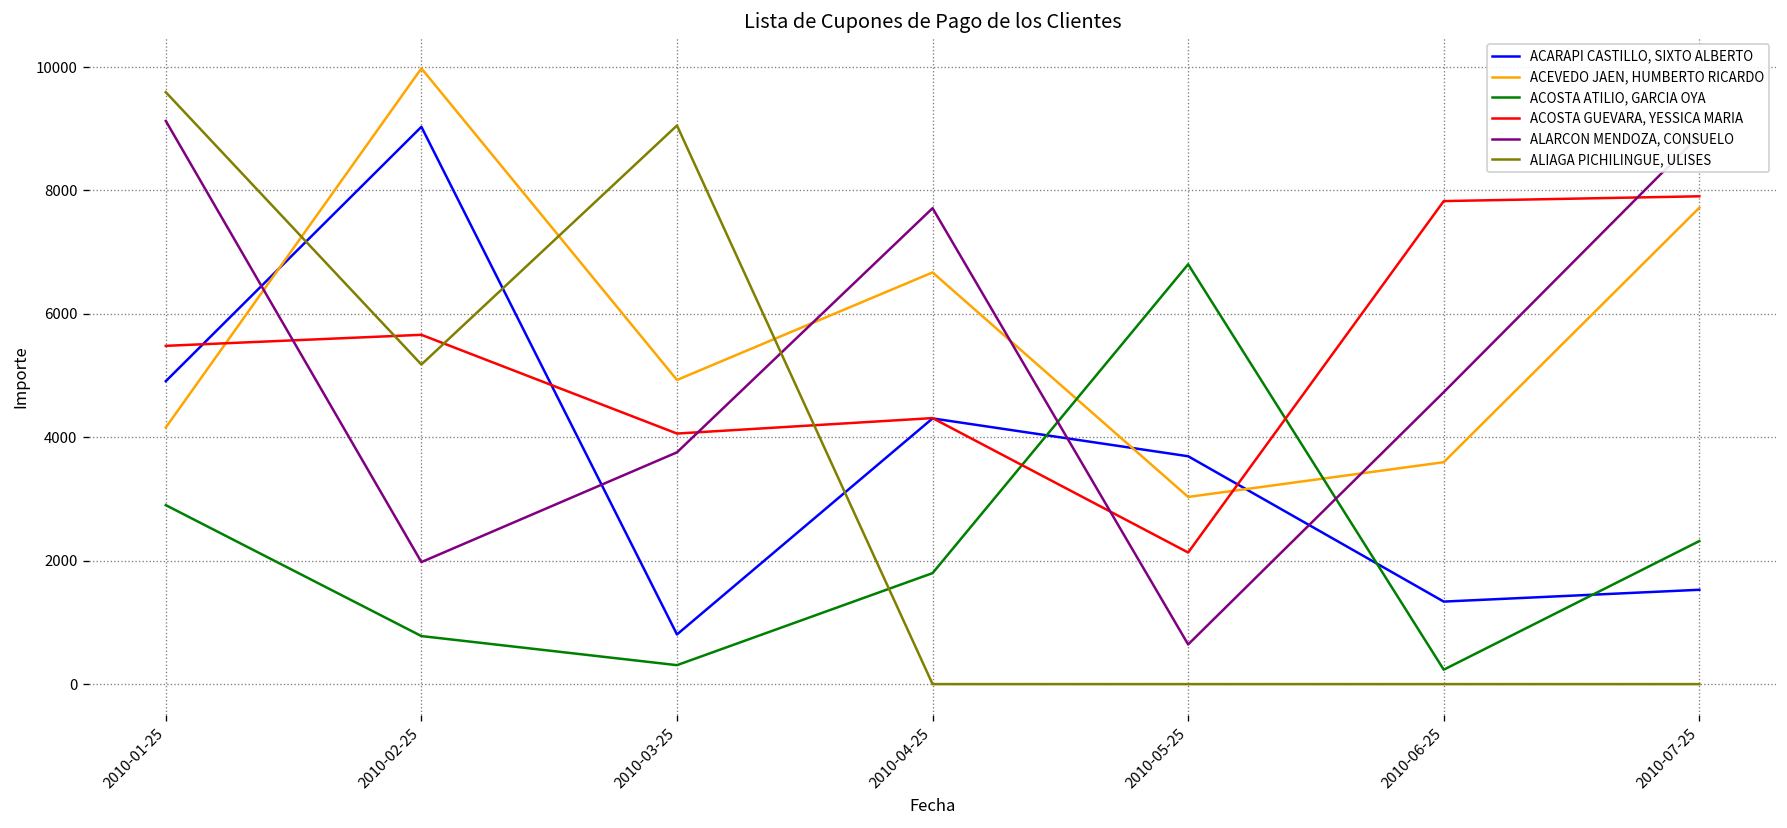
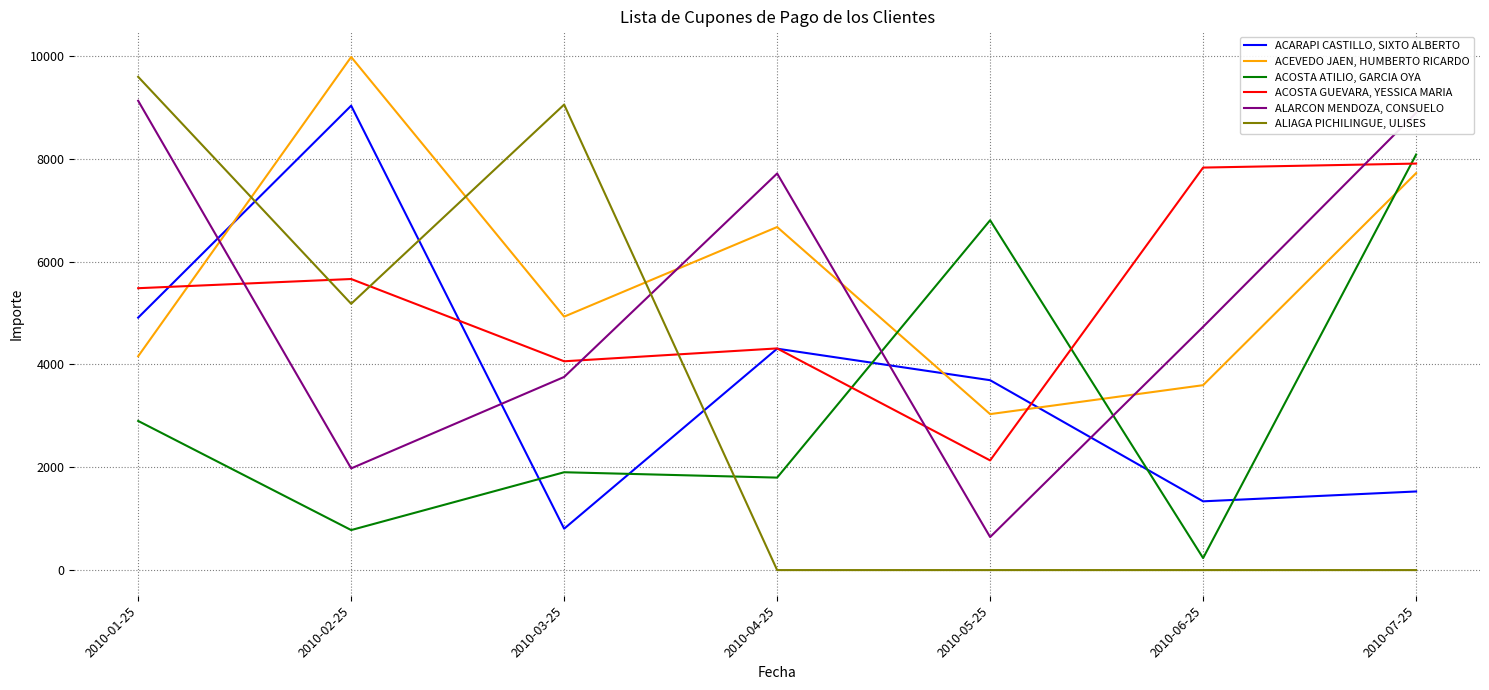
  {
    "ACARAPI CASTILLO, SIXTO ALBERTO": {
      "2010-01-25": 4900,
      "2010-02-25": 9000,
      "2010-03-25": 800,
      "2010-05-25": 3700,
      "2010-06-25": 1300,
      "2010-07-25": 1500
    },
    "ACEVEDO JAEN, HUMBERTO RICARDO": {
      "2010-01-25": 4200,
      "2010-02-25": 10000,
      "2010-03-25": 4900,
      "2010-04-25": 6700,
      "2010-05-25": 3000,
      "2010-06-25": 3600,
      "2010-07-25": 7700
    },
    "ACOSTA ATILIO, GARCIA OYA": {
      "2010-01-25": 2900,
      "2010-02-25": 800,
-     "2010-03-25": 300,
+     "2010-03-25": 1900,
      "2010-04-25": 1800,
      "2010-05-25": 6800,
      "2010-06-25": 200,
-     "2010-07-25": 2300
+     "2010-07-25": 8100
    },
    "ACOSTA GUEVARA, YESSICA MARIA": {
      "2010-01-25": 5500,
      "2010-02-25": 5700,
      "2010-03-25": 4100,
      "2010-05-25": 2100,
      "2010-06-25": 7800,
      "2010-07-25": 7900
    },
    "ALARCON MENDOZA, CONSUELO": {
      "2010-01-25": 9100,
      "2010-02-25": 2000,
      "2010-03-25": 3800,
      "2010-04-25": 7700,
      "2010-05-25": 600,
      "2010-06-25": 4700
    },
    "ALIAGA PICHILINGUE, ULISES": {
      "2010-01-25": 9600,
      "2010-02-25": 5200,
      "2010-03-25": 9100,
      "2010-04-25": 0,
      "2010-05-25": 0,
      "2010-06-25": 0,
      "2010-07-25": 0
    }
  }
